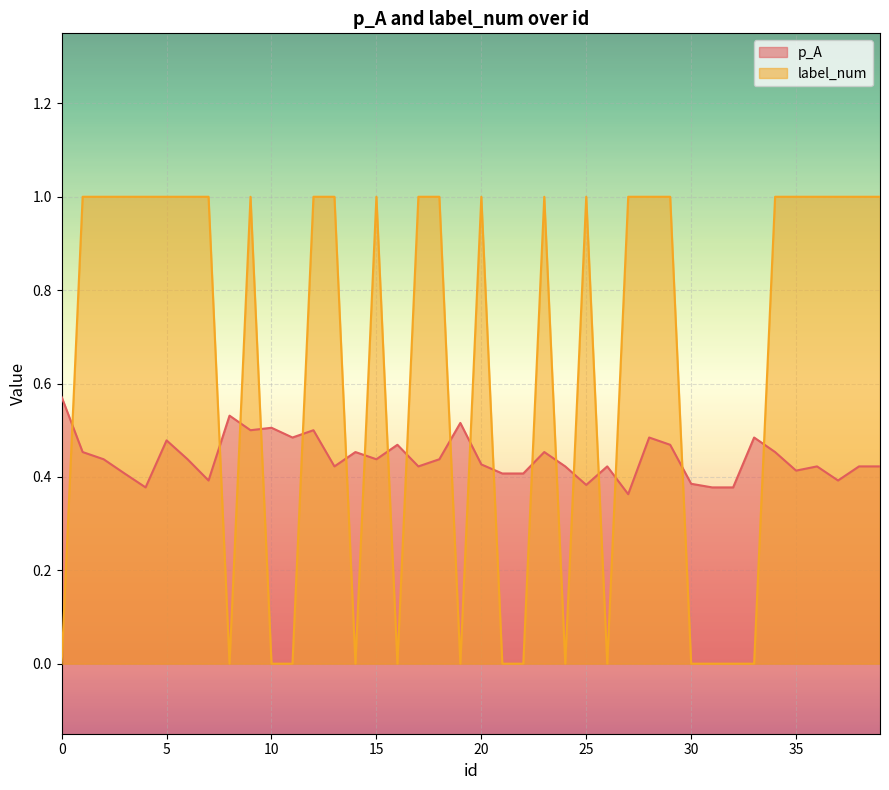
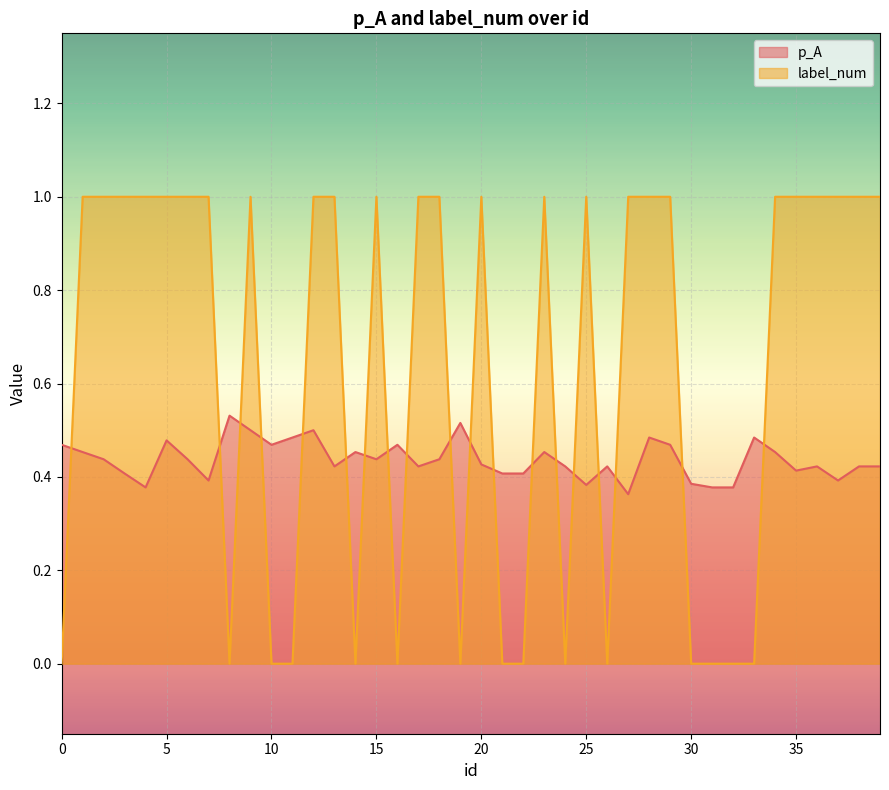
  {
    "p_A": {
-     "0": 0.57,
+     "0": 0.47,
      "5": 0.48,
-     "10": 0.51,
+     "10": 0.47,
      "15": 0.44,
      "20": 0.43,
      "25": 0.38,
      "30": 0.39,
      "35": 0.41
    },
    "label_num": {
      "0": 0.00,
      "5": 1.00,
      "10": 0.00,
      "15": 1.00,
      "20": 1.00,
      "25": 1.00,
      "30": 0.00,
      "35": 1.00
    }
  }
